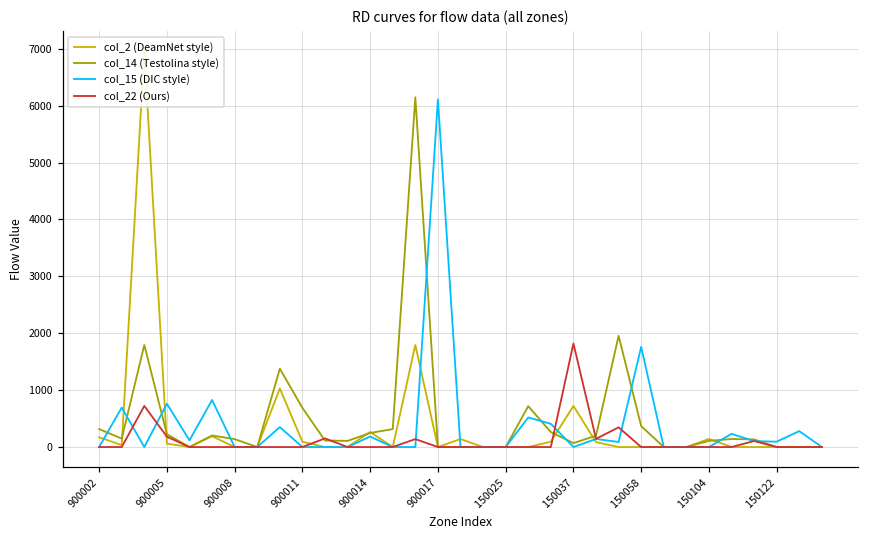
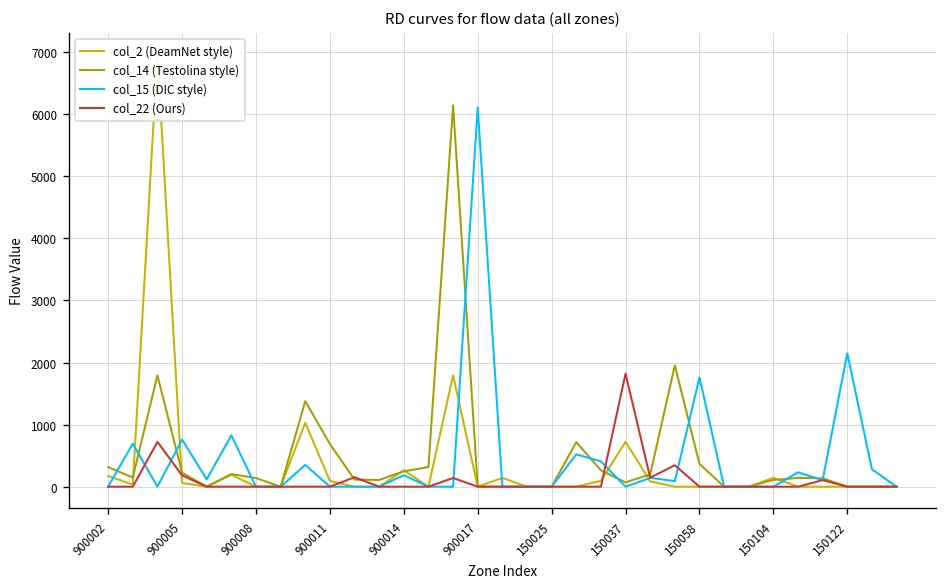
  {
    "col_15 (DIC style)": {
      "900005": 800,
      "900014": 200,
      "900017": 6100,
      "150037": 0,
      "150058": 1800,
-     "150122": 100
+     "150122": 2100
    },
    "col_22 (Ours)": {
      "900014": 0,
      "150037": 1800
    }
  }
